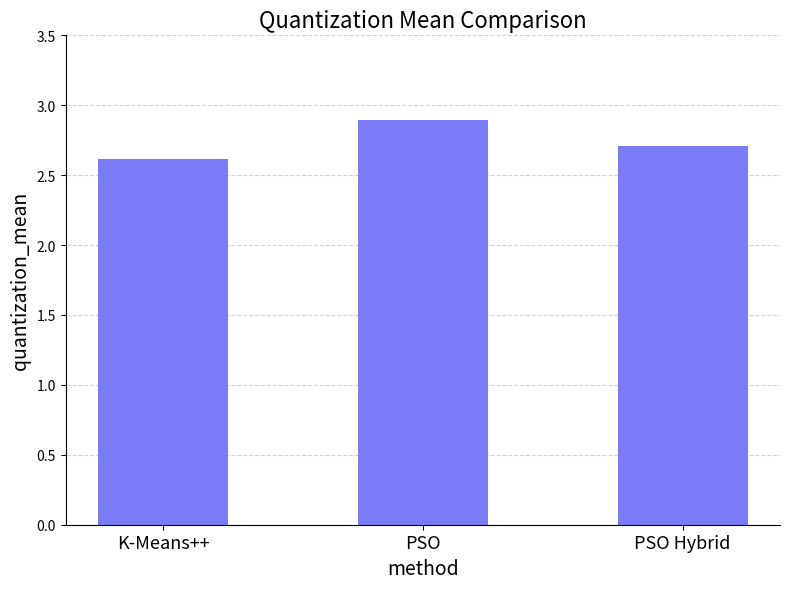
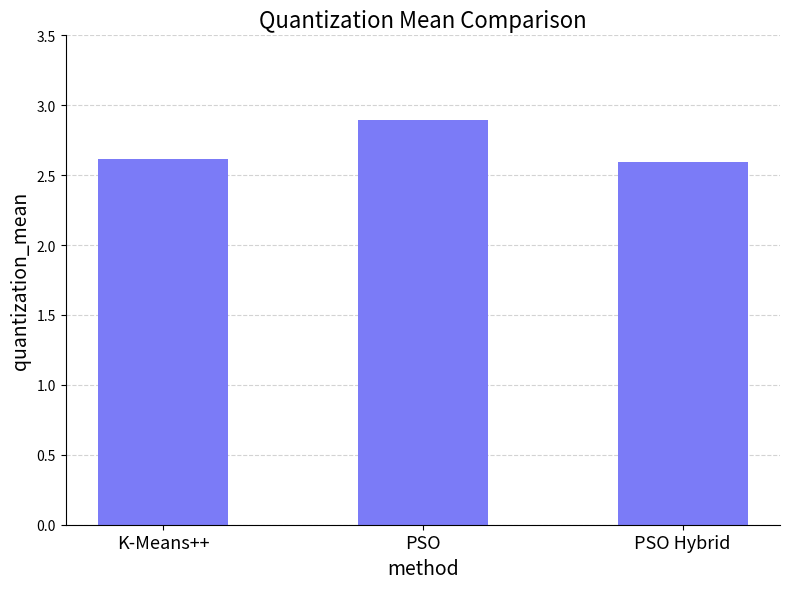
  {
    "K-Means++": 2.61,
    "PSO": 2.90,
-   "PSO Hybrid": 2.71
+   "PSO Hybrid": 2.59
  }
